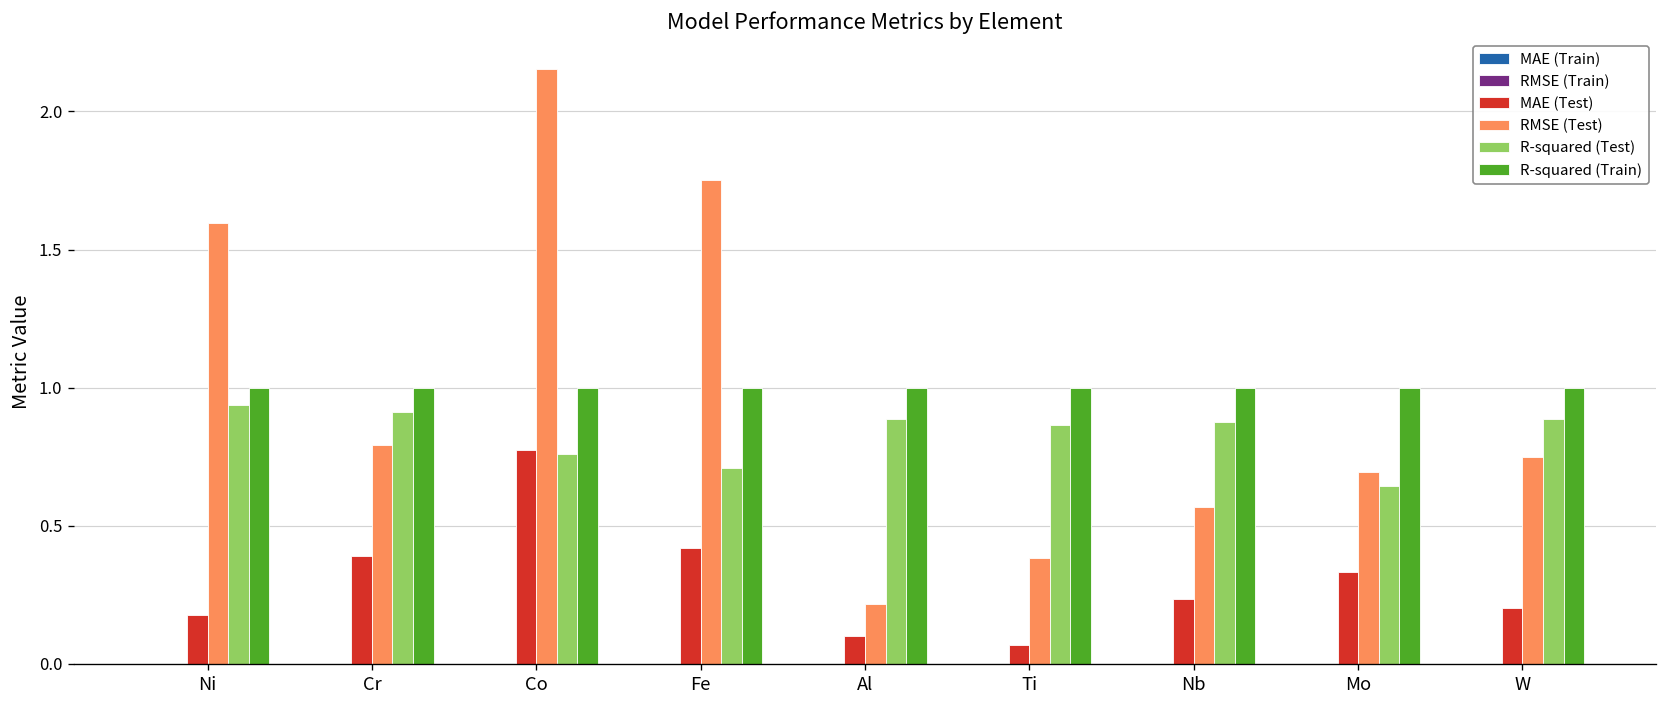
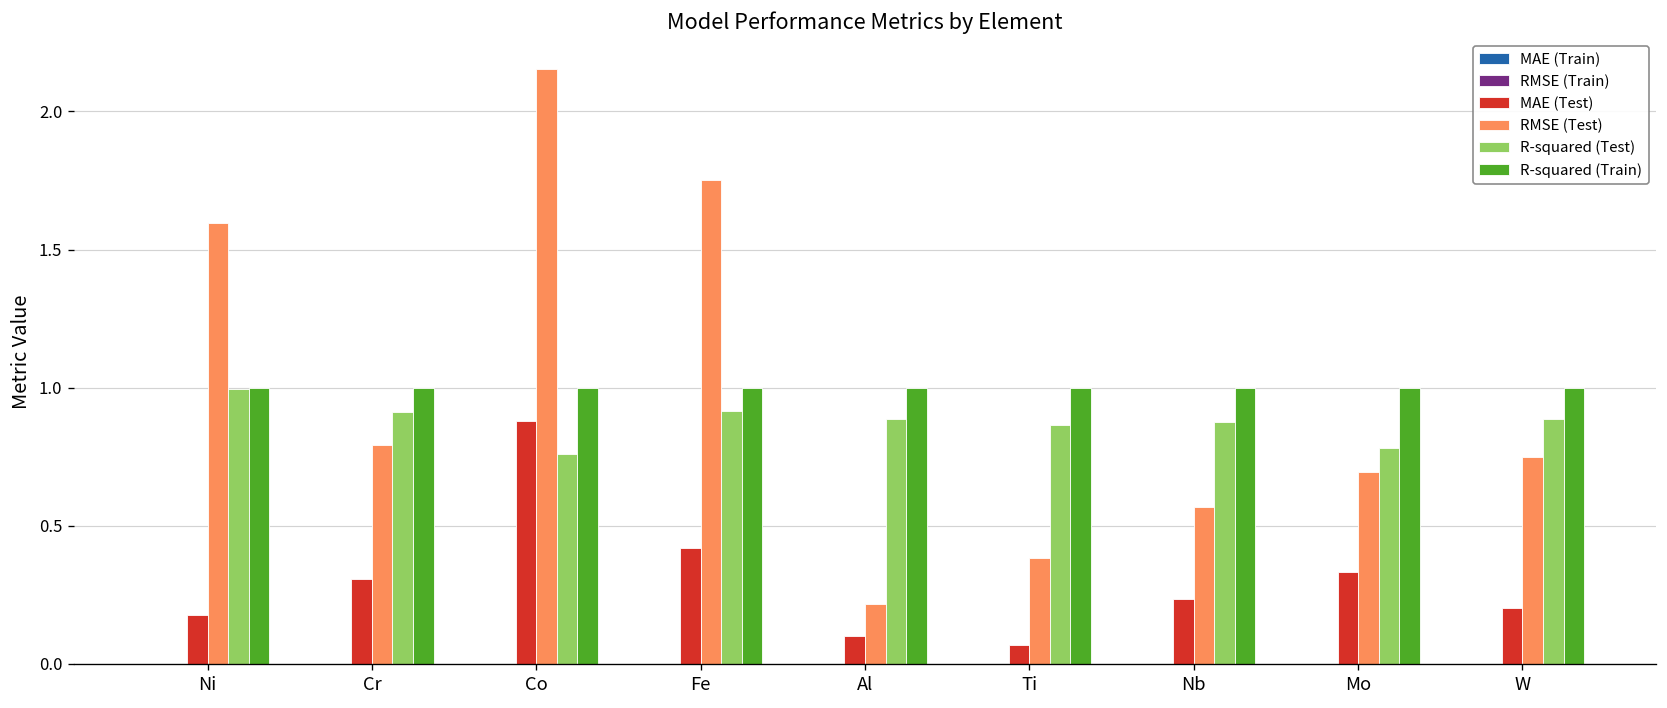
  {
    "MAE (Test)": {
      "Ni": 0.18,
-     "Cr": 0.39,
-     "Co": 0.77,
+     "Cr": 0.31,
+     "Co": 0.88,
      "Fe": 0.42,
      "Al": 0.10,
      "Ti": 0.07,
      "Nb": 0.23,
      "Mo": 0.33,
      "W": 0.20
    },
    "RMSE (Test)": {
      "Ni": 1.60,
      "Cr": 0.79,
      "Co": 2.15,
      "Fe": 1.75,
      "Al": 0.22,
      "Ti": 0.38,
      "Nb": 0.57,
      "Mo": 0.69,
      "W": 0.75
    },
    "R-squared (Test)": {
-     "Ni": 0.94,
+     "Ni": 0.99,
      "Cr": 0.91,
      "Co": 0.76,
-     "Fe": 0.71,
+     "Fe": 0.92,
      "Al": 0.89,
      "Ti": 0.86,
      "Nb": 0.88,
-     "Mo": 0.64,
+     "Mo": 0.78,
      "W": 0.88
    },
    "R-squared (Train)": {
      "Ni": 1.00,
      "Cr": 1.00,
      "Co": 1.00,
      "Fe": 1.00,
      "Al": 1.00,
      "Ti": 1.00,
      "Nb": 1.00,
      "Mo": 1.00,
      "W": 1.00
    }
  }
